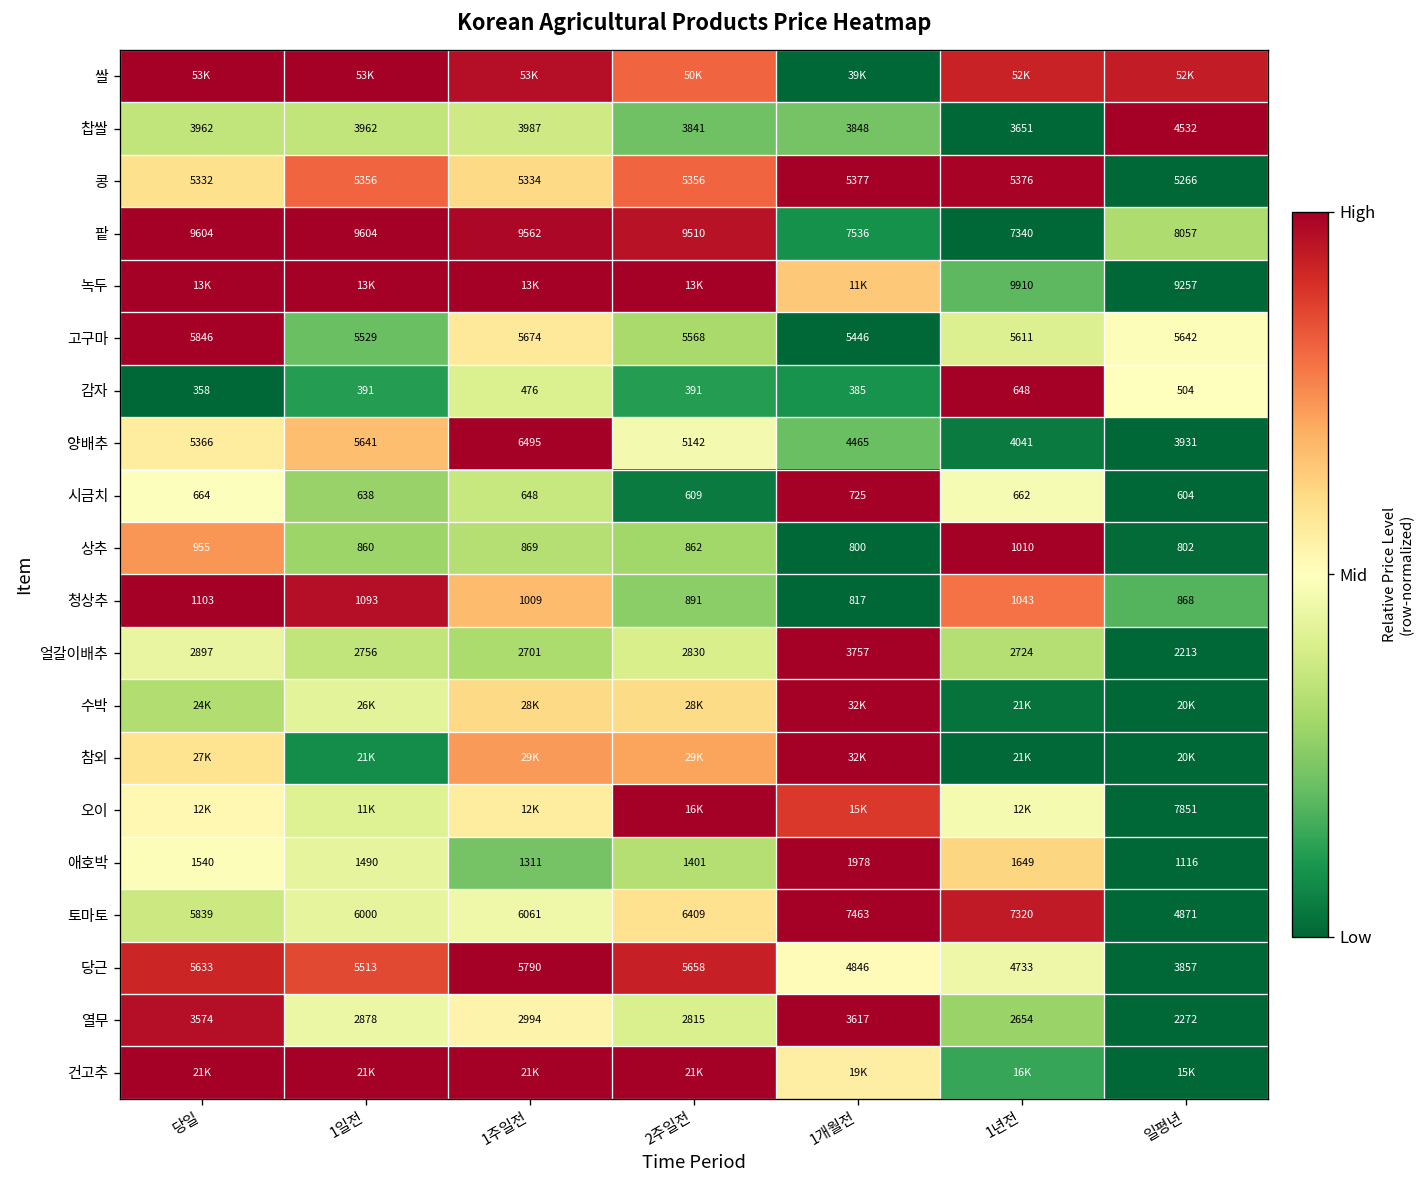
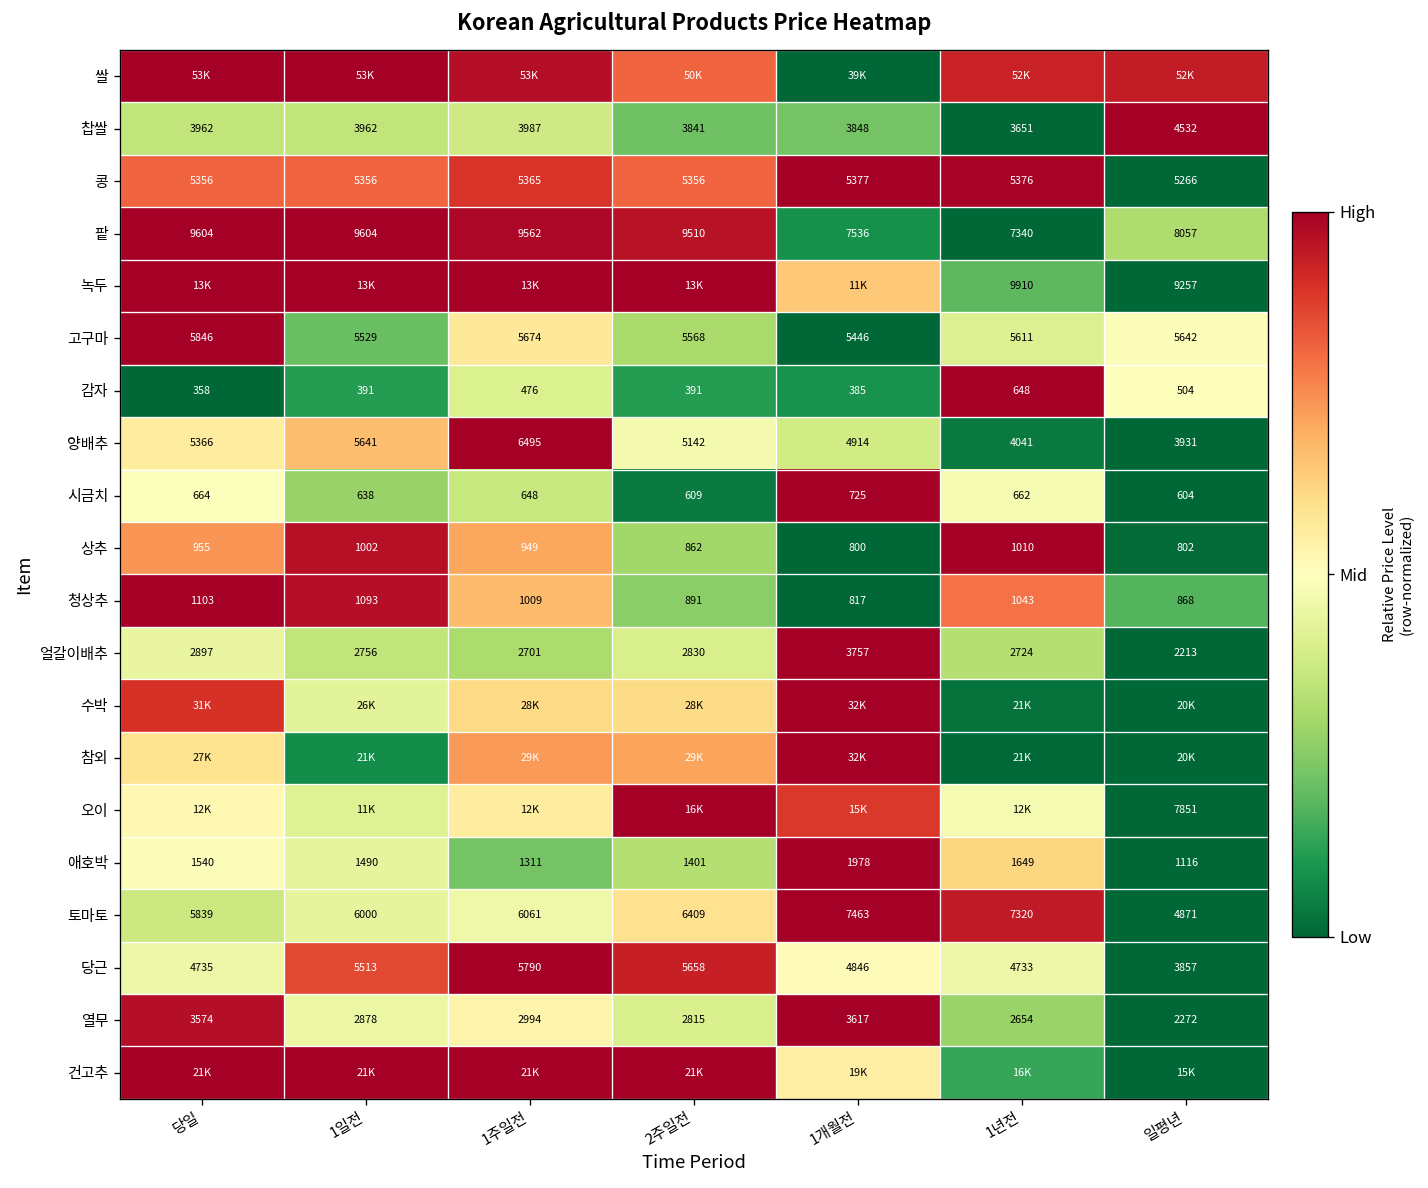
  {
    "쌀": {
      "당일": "53K",
      "1일전": "53K",
      "1주일전": "53K",
      "2주일전": "50K",
      "1개월전": "39K",
      "1년전": "52K",
      "일평년": "52K"
    },
    "찹쌀": {
      "당일": "3962",
      "1일전": "3962",
      "1주일전": "3987",
      "2주일전": "3841",
      "1개월전": "3848",
      "1년전": "3651",
      "일평년": "4532"
    },
    "콩": {
-     "당일": "5332",
+     "당일": "5356",
      "1일전": "5356",
-     "1주일전": "5334",
+     "1주일전": "5365",
      "2주일전": "5356",
      "1개월전": "5377",
      "1년전": "5376",
      "일평년": "5266"
    },
    "팥": {
      "당일": "9604",
      "1일전": "9604",
      "1주일전": "9562",
      "2주일전": "9510",
      "1개월전": "7536",
      "1년전": "7340",
      "일평년": "8057"
    },
    "녹두": {
      "당일": "13K",
      "1일전": "13K",
      "1주일전": "13K",
      "2주일전": "13K",
      "1개월전": "11K",
      "1년전": "9910",
      "일평년": "9257"
    },
    "고구마": {
      "당일": "5846",
      "1일전": "5529",
      "1주일전": "5674",
      "2주일전": "5568",
      "1개월전": "5446",
      "1년전": "5611",
      "일평년": "5642"
    },
    "감자": {
      "당일": "358",
      "1일전": "391",
      "1주일전": "476",
      "2주일전": "391",
      "1개월전": "385",
      "1년전": "648",
      "일평년": "504"
    },
    "양배추": {
      "당일": "5366",
      "1일전": "5641",
      "1주일전": "6495",
      "2주일전": "5142",
-     "1개월전": "4465",
+     "1개월전": "4914",
      "1년전": "4041",
      "일평년": "3931"
    },
    "시금치": {
      "당일": "664",
      "1일전": "638",
      "1주일전": "648",
      "2주일전": "609",
      "1개월전": "725",
      "1년전": "662",
      "일평년": "604"
    },
    "상추": {
      "당일": "955",
-     "1일전": "860",
-     "1주일전": "869",
+     "1일전": "1002",
+     "1주일전": "949",
      "2주일전": "862",
      "1개월전": "800",
      "1년전": "1010",
      "일평년": "802"
    },
    "청상추": {
      "당일": "1103",
      "1일전": "1093",
      "1주일전": "1009",
      "2주일전": "891",
      "1개월전": "817",
      "1년전": "1043",
      "일평년": "868"
    },
    "얼갈이배추": {
      "당일": "2897",
      "1일전": "2756",
      "1주일전": "2701",
      "2주일전": "2830",
      "1개월전": "3757",
      "1년전": "2724",
      "일평년": "2213"
    },
    "수박": {
-     "당일": "24K",
+     "당일": "31K",
      "1일전": "26K",
      "1주일전": "28K",
      "2주일전": "28K",
      "1개월전": "32K",
      "1년전": "21K",
      "일평년": "20K"
    },
    "참외": {
      "당일": "27K",
      "1일전": "21K",
      "1주일전": "29K",
      "2주일전": "29K",
      "1개월전": "32K",
      "1년전": "21K",
      "일평년": "20K"
    },
    "오이": {
      "당일": "12K",
      "1일전": "11K",
      "1주일전": "12K",
      "2주일전": "16K",
      "1개월전": "15K",
      "1년전": "12K",
      "일평년": "7851"
    },
    "애호박": {
      "당일": "1540",
      "1일전": "1490",
      "1주일전": "1311",
      "2주일전": "1401",
      "1개월전": "1978",
      "1년전": "1649",
      "일평년": "1116"
    },
    "토마토": {
      "당일": "5839",
      "1일전": "6000",
      "1주일전": "6061",
      "2주일전": "6409",
      "1개월전": "7463",
      "1년전": "7320",
      "일평년": "4871"
    },
    "당근": {
-     "당일": "5633",
+     "당일": "4735",
      "1일전": "5513",
      "1주일전": "5790",
      "2주일전": "5658",
      "1개월전": "4846",
      "1년전": "4733",
      "일평년": "3857"
    },
    "열무": {
      "당일": "3574",
      "1일전": "2878",
      "1주일전": "2994",
      "2주일전": "2815",
      "1개월전": "3617",
      "1년전": "2654",
      "일평년": "2272"
    },
    "건고추": {
      "당일": "21K",
      "1일전": "21K",
      "1주일전": "21K",
      "2주일전": "21K",
      "1개월전": "19K",
      "1년전": "16K",
      "일평년": "15K"
    }
  }
